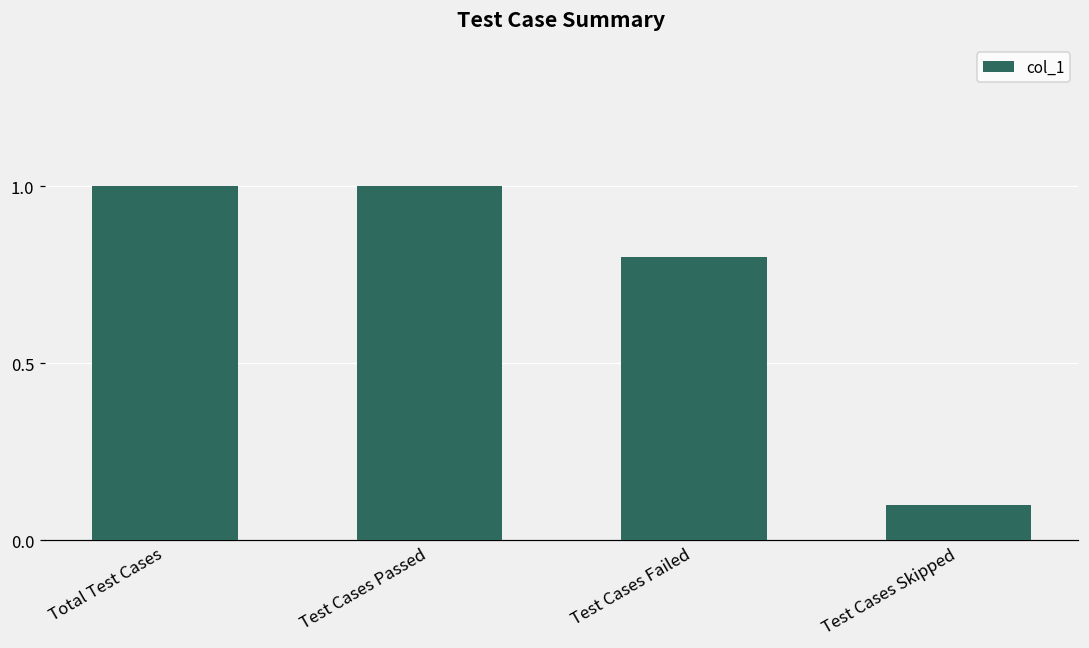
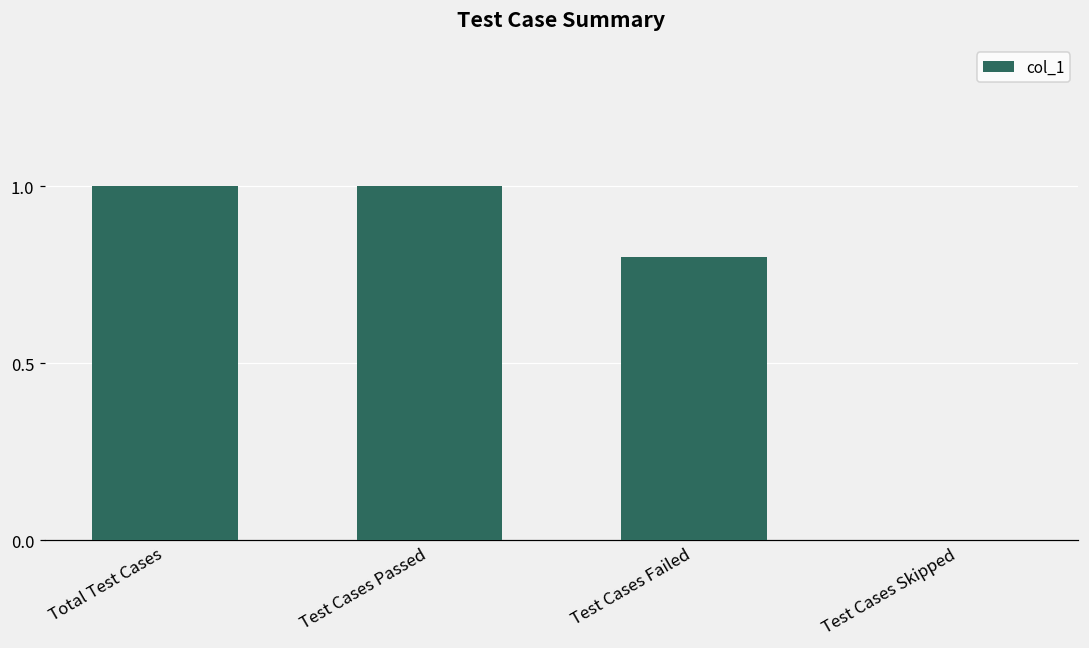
  {
    "Total Test Cases": 1.0,
    "Test Cases Passed": 1.0,
    "Test Cases Failed": 0.8,
-   "Test Cases Skipped": 0.1
+   "Test Cases Skipped": 0.0
  }
